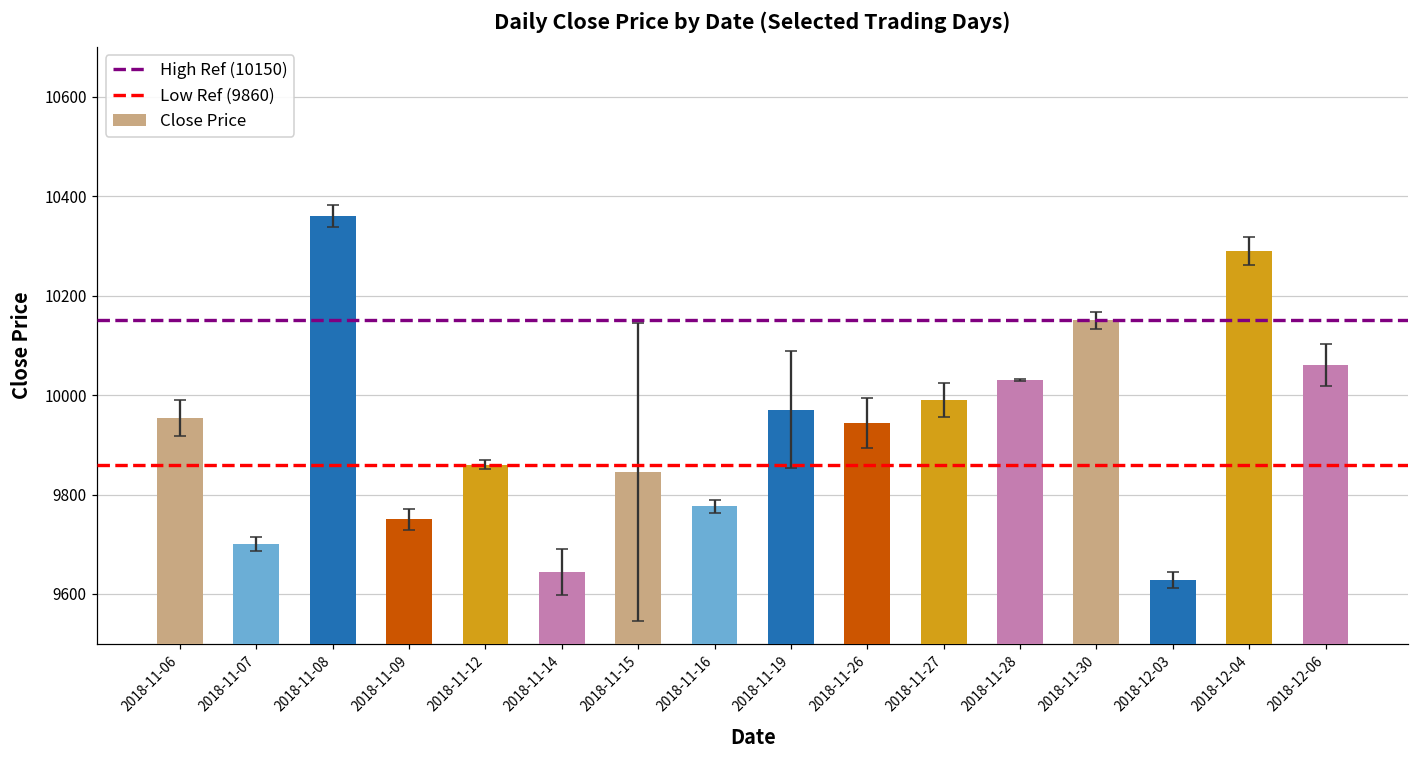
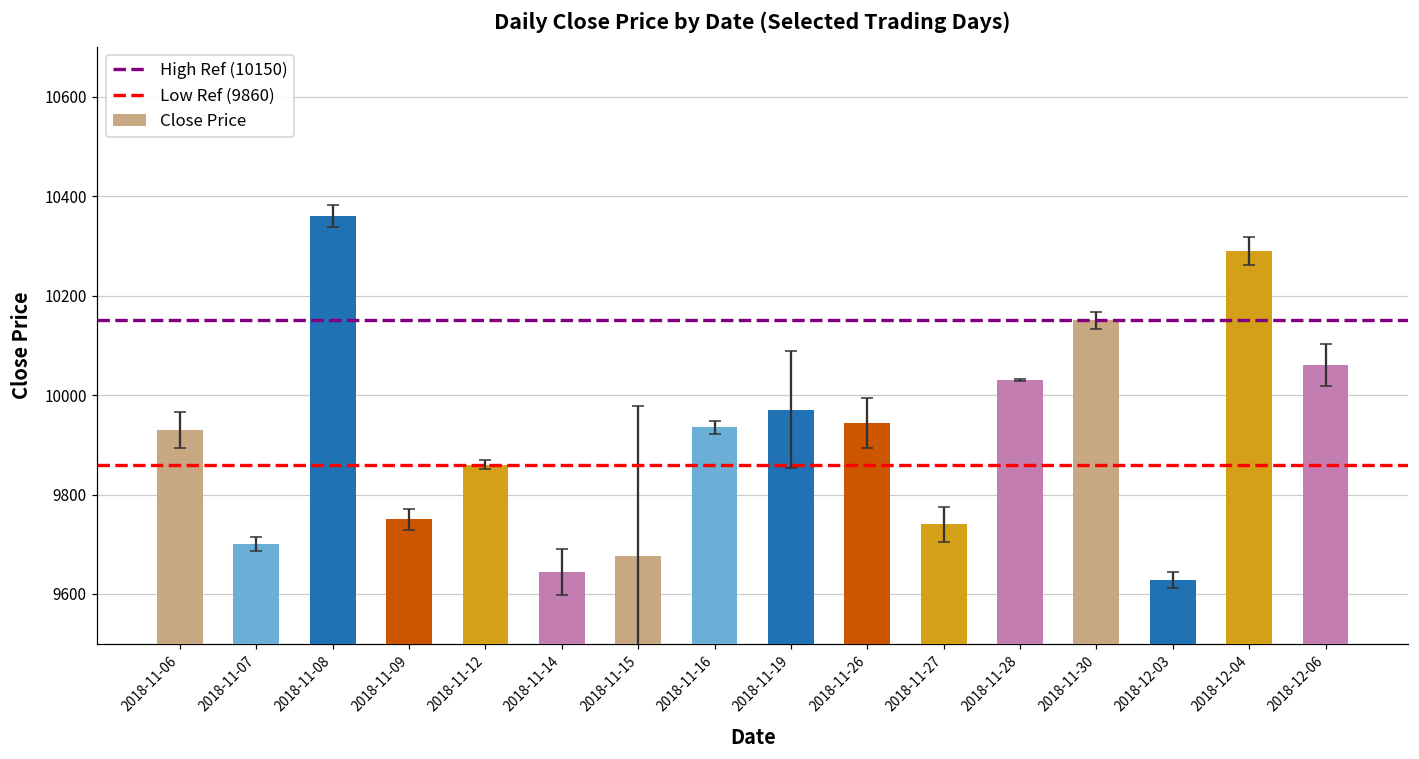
  {
    "Close Price": {
-     "2018-11-06": 9950,
+     "2018-11-06": 9930,
      "2018-11-07": 9700,
      "2018-11-08": 10360,
      "2018-11-09": 9750,
      "2018-11-12": 9860,
      "2018-11-14": 9640,
-     "2018-11-15": 9850,
-     "2018-11-16": 9780,
+     "2018-11-15": 9680,
+     "2018-11-16": 9940,
      "2018-11-19": 9970,
      "2018-11-26": 9940,
-     "2018-11-27": 9990,
+     "2018-11-27": 9740,
      "2018-11-28": 10030,
      "2018-11-30": 10150,
      "2018-12-03": 9630,
      "2018-12-04": 10290,
      "2018-12-06": 10060
    }
  }
